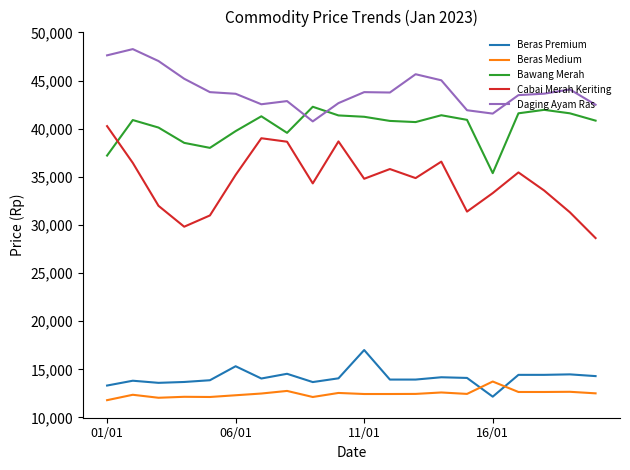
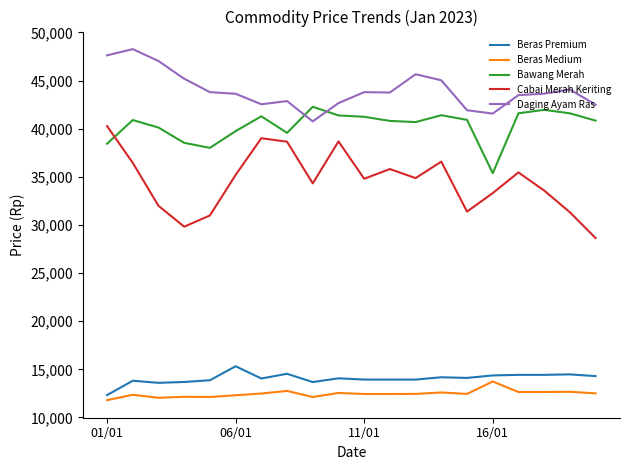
  {
    "Beras Premium": {
-     "01/01": "13,000",
+     "01/01": "12,000",
      "06/01": "15,000",
-     "11/01": "17,000",
-     "16/01": "12,000"
+     "11/01": "14,000",
+     "16/01": "14,000"
    },
    "Beras Medium": {
      "01/01": "12,000",
      "06/01": "12,000",
      "11/01": "12,000",
      "16/01": "14,000"
    },
    "Bawang Merah": {
-     "01/01": "37,000",
+     "01/01": "38,000",
      "06/01": "40,000",
      "11/01": "41,000",
      "16/01": "35,000"
    },
    "Cabai Merah Keriting": {
      "01/01": "40,000",
      "06/01": "35,000",
      "11/01": "35,000",
      "16/01": "33,000"
    },
    "Daging Ayam Ras": {
      "01/01": "48,000",
      "06/01": "44,000",
      "11/01": "44,000",
      "16/01": "42,000"
    }
  }
